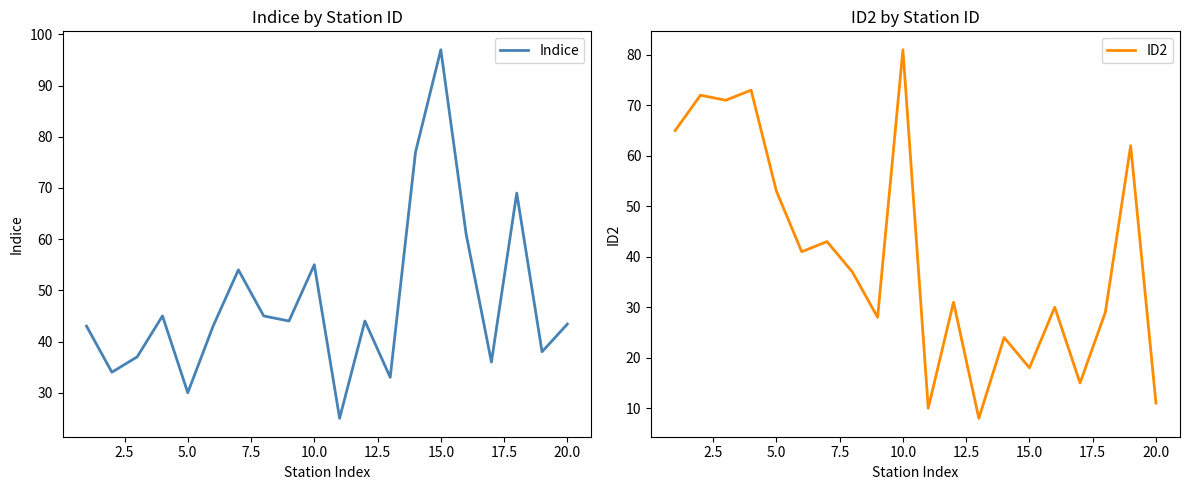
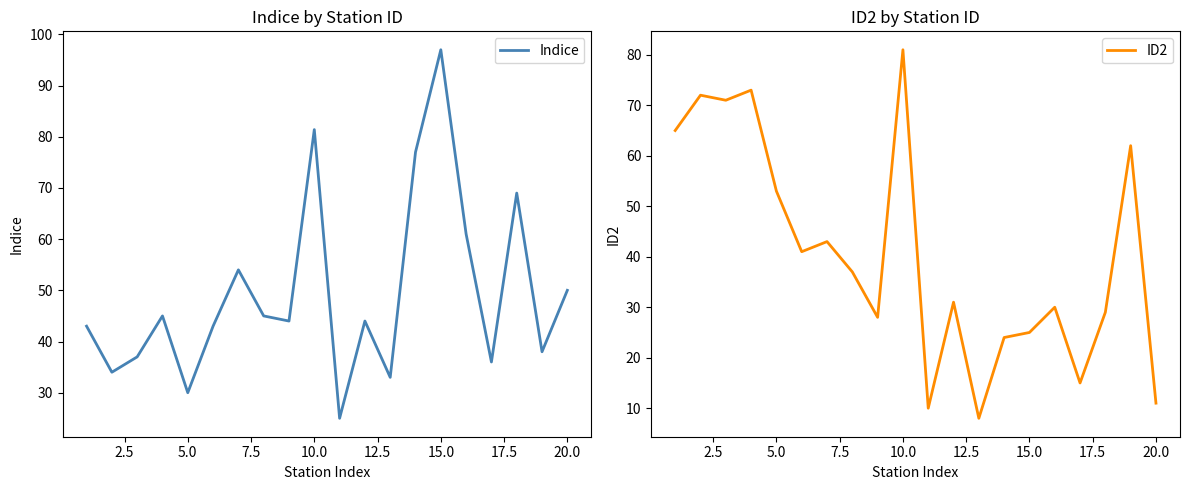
  {
    "Indice by Station ID": {
      "5.0": 30,
-     "10.0": 55,
+     "10.0": 81,
      "15.0": 97,
-     "20.0": 43
+     "20.0": 50
    },
    "ID2 by Station ID": {
      "5.0": 53,
      "10.0": 81,
-     "15.0": 18,
+     "15.0": 25,
      "20.0": 11
    }
  }
